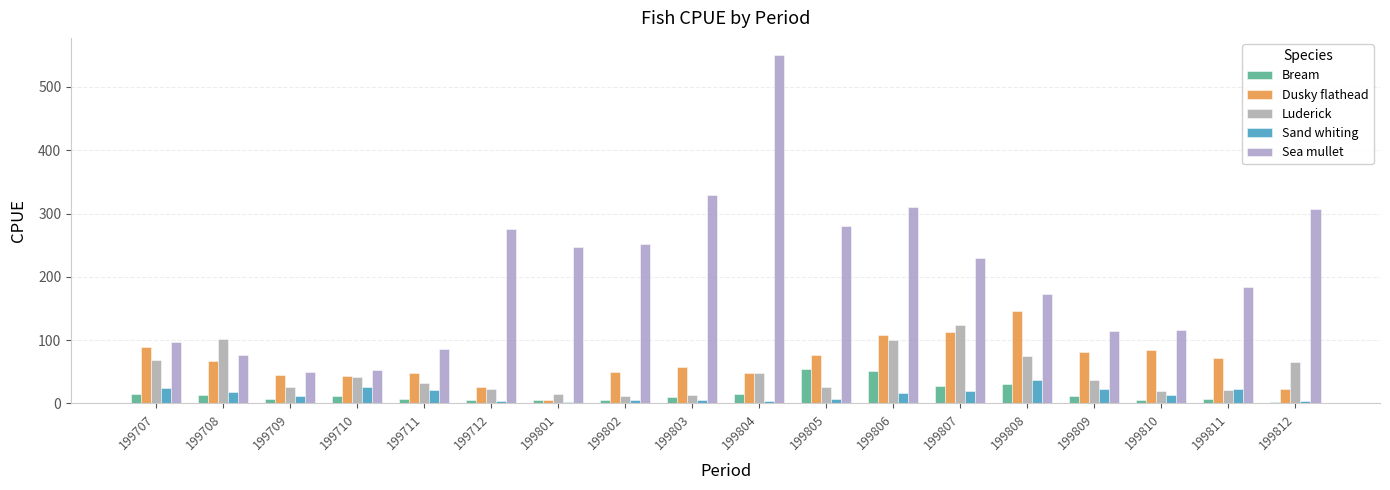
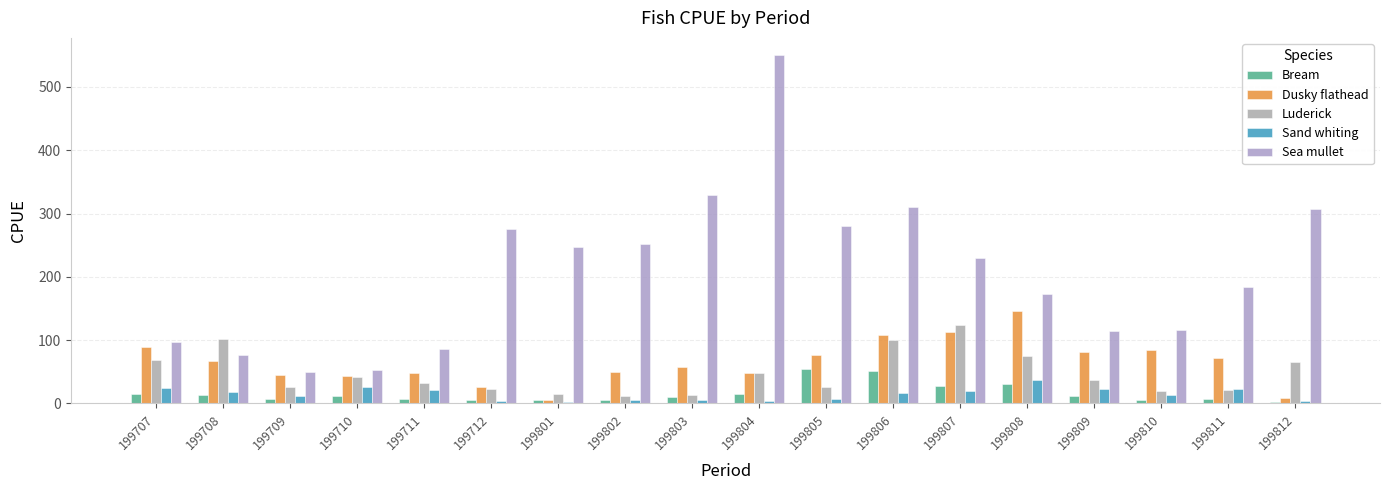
  {
    "Dusky flathead": {
      "199707": 90,
      "199708": 70,
      "199709": 40,
      "199710": 40,
      "199711": 50,
      "199712": 30,
      "199801": 10,
      "199802": 50,
      "199803": 60,
      "199804": 50,
      "199805": 80,
      "199806": 110,
      "199807": 110,
      "199808": 150,
      "199809": 80,
      "199810": 80,
      "199811": 70,
-     "199812": 20
+     "199812": 10
    }
  }
